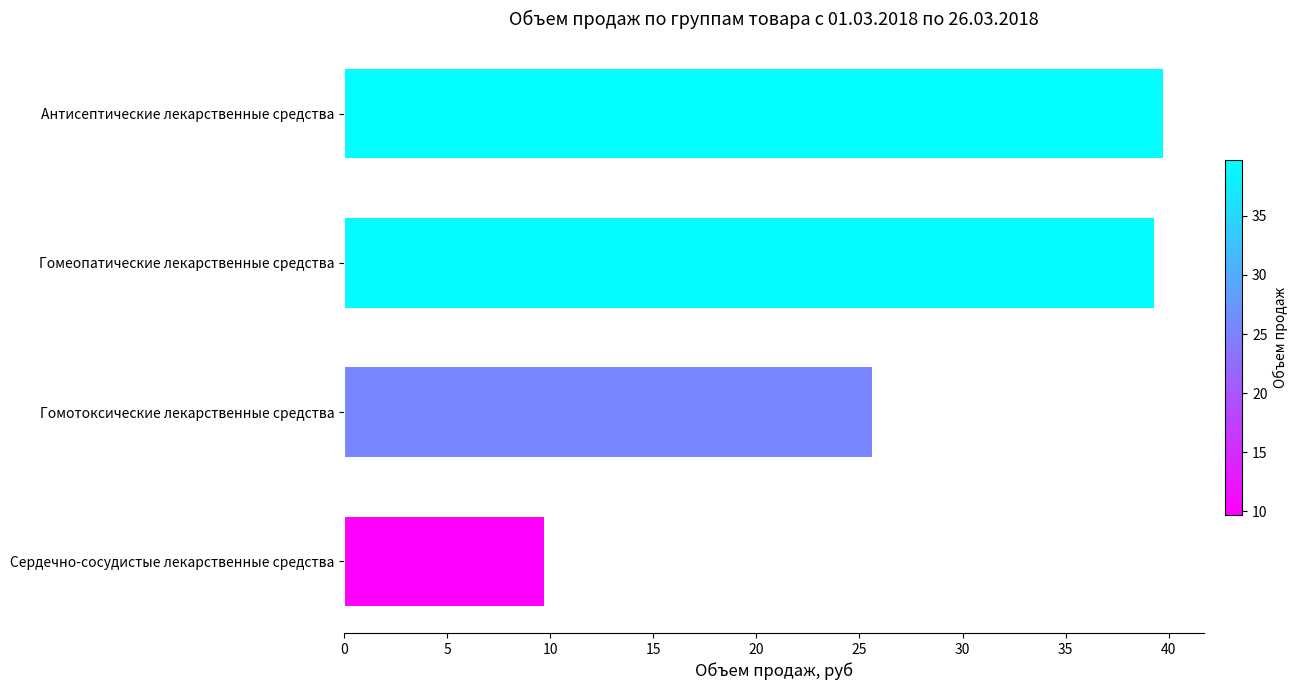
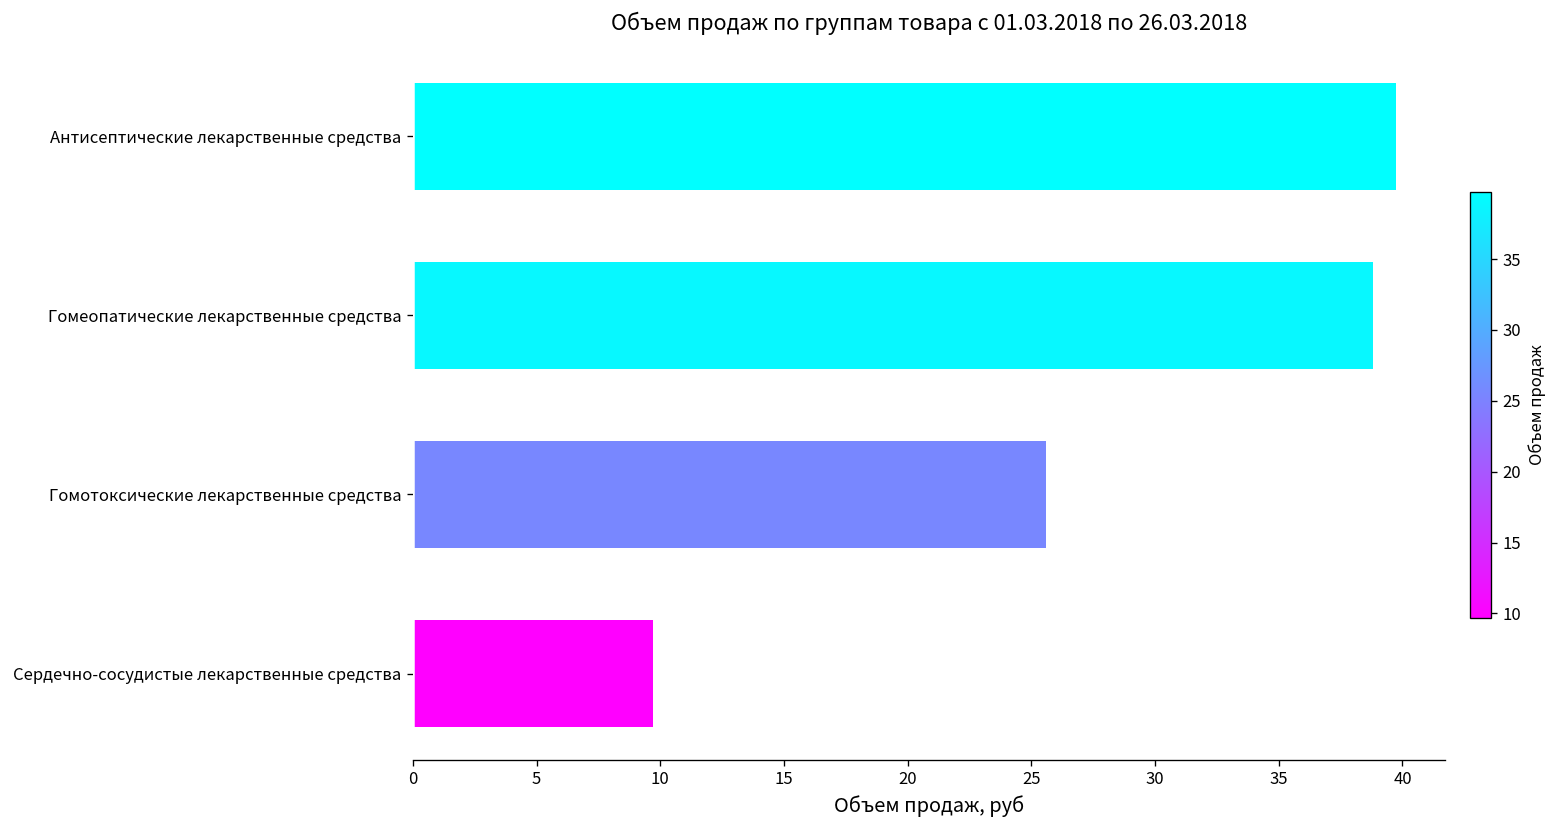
  {
    "Антисептические лекарственные средства": 39.7,
-   "Гомеопатические лекарственные средства": 39.3,
+   "Гомеопатические лекарственные средства": 38.8,
    "Гомотоксические лекарственные средства": 25.6,
    "Сердечно-сосудистые лекарственные средства": 9.7
  }
